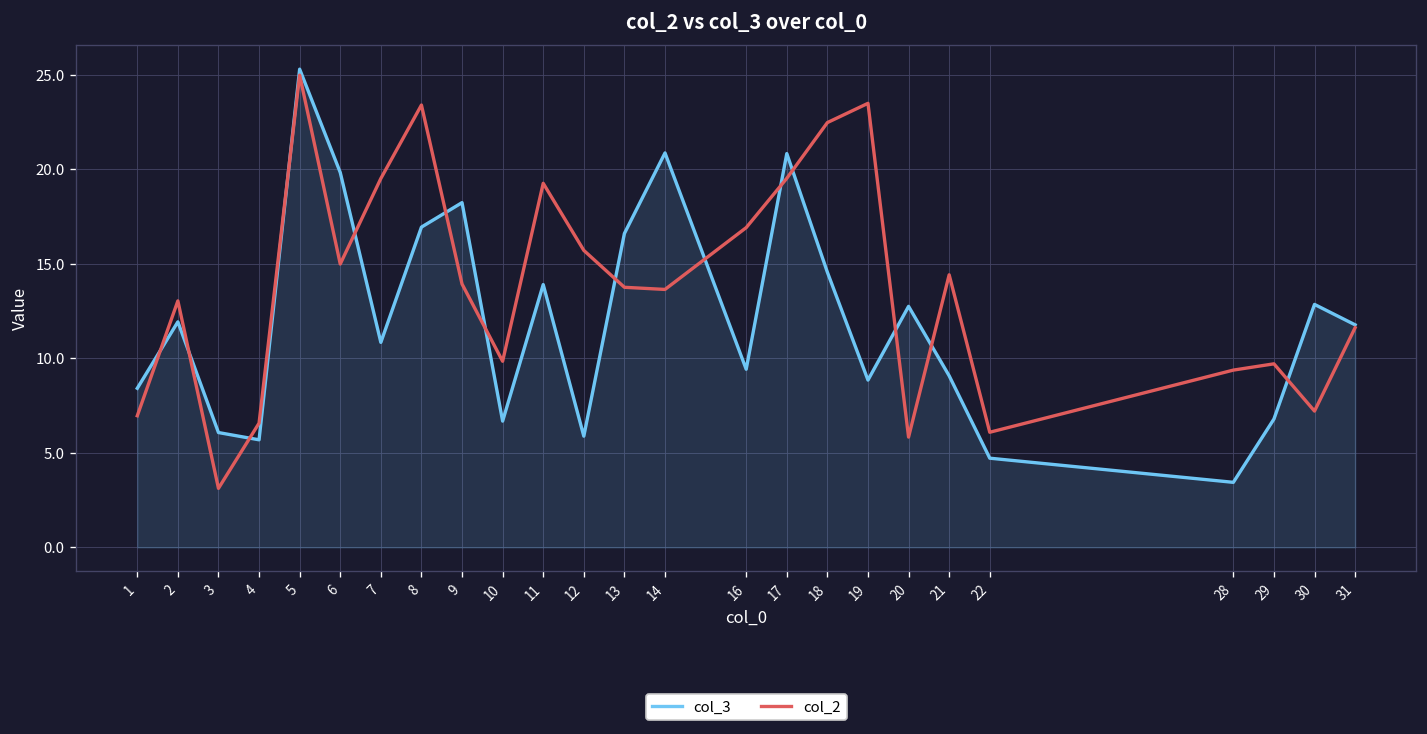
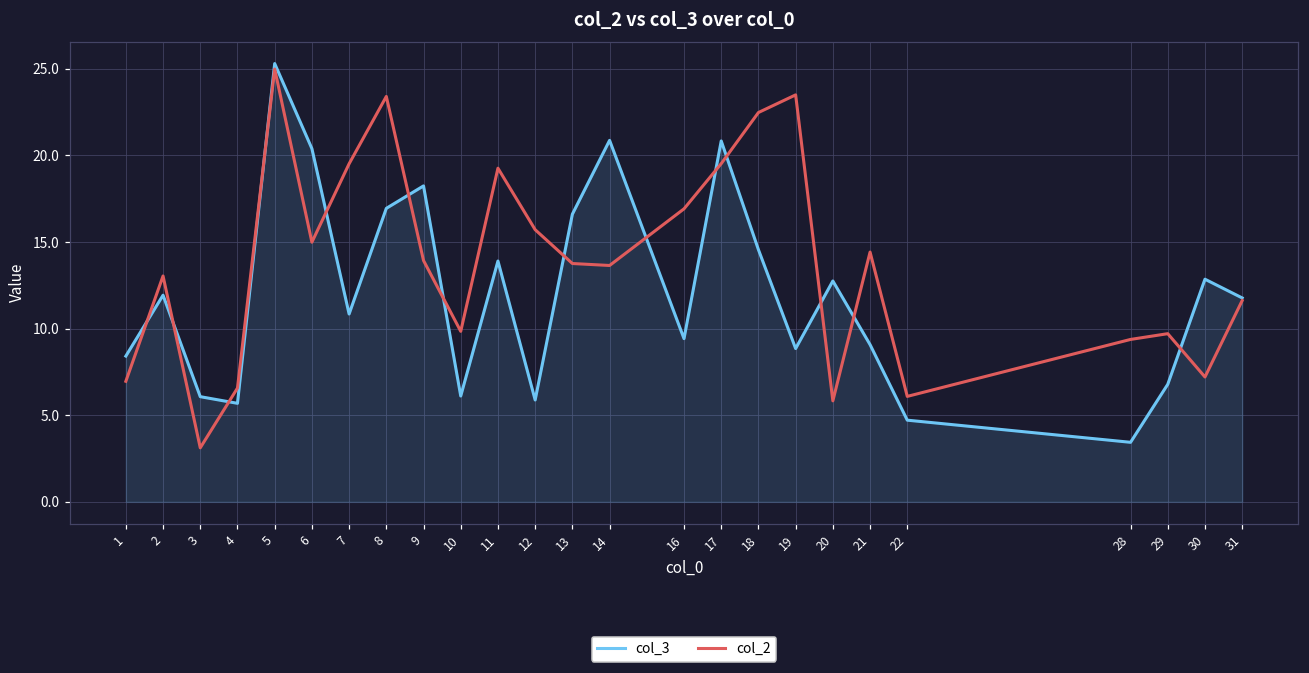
  {
    "col_3": {
      "1": 8.4,
      "2": 11.9,
      "3": 6.1,
      "4": 5.7,
      "5": 25.3,
-     "6": 19.8,
+     "6": 20.4,
      "7": 10.8,
      "8": 16.9,
      "9": 18.2,
-     "10": 6.7,
+     "10": 6.1,
      "11": 13.9,
      "12": 5.9,
      "13": 16.6,
      "14": 20.9,
      "16": 9.4,
      "17": 20.8,
      "18": 14.6,
      "19": 8.9,
      "20": 12.8,
      "21": 9.1,
      "22": 4.7,
      "28": 3.4,
      "29": 6.8,
      "30": 12.9
    },
    "col_2": {
      "1": 7.0,
      "2": 13.0,
      "3": 3.1,
      "4": 6.6,
      "5": 25.0,
      "6": 15.0,
      "7": 19.5,
      "8": 23.4,
      "9": 13.9,
      "10": 9.8,
      "11": 19.3,
      "12": 15.7,
      "13": 13.8,
      "14": 13.6,
      "16": 16.9,
      "17": 19.5,
      "18": 22.5,
      "19": 23.5,
      "20": 5.8,
      "21": 14.4,
      "22": 6.1,
      "28": 9.4,
      "29": 9.7,
      "30": 7.2
    }
  }
